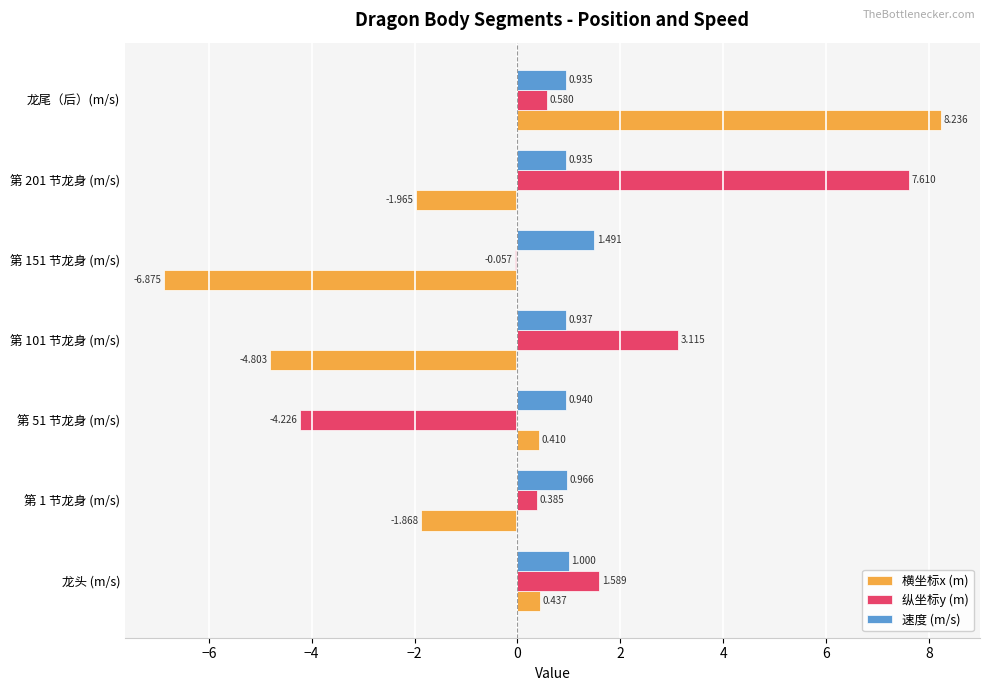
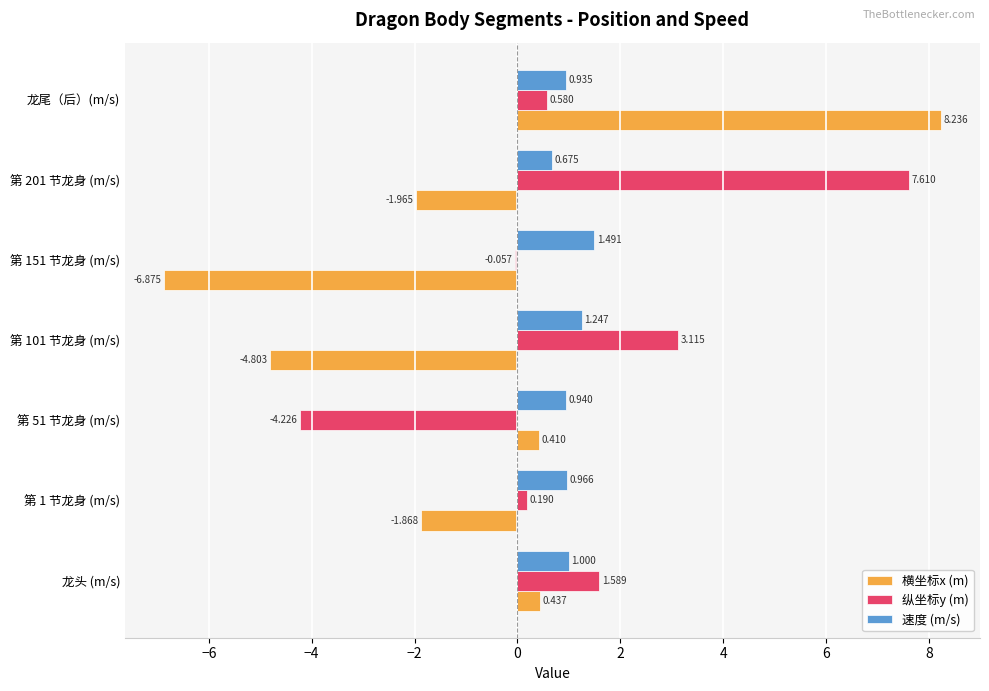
  {
    "横坐标x (m)": {
      "龙尾（后）(m/s)": 8.236,
      "第 201 节龙身 (m/s)": -1.965,
      "第 151 节龙身 (m/s)": -6.875,
      "第 101 节龙身 (m/s)": -4.803,
      "第 51 节龙身 (m/s)": 0.410,
      "第 1 节龙身 (m/s)": -1.868,
      "龙头 (m/s)": 0.437
    },
    "纵坐标y (m)": {
      "龙尾（后）(m/s)": 0.580,
      "第 201 节龙身 (m/s)": 7.610,
      "第 151 节龙身 (m/s)": -0.057,
      "第 101 节龙身 (m/s)": 3.115,
      "第 51 节龙身 (m/s)": -4.226,
-     "第 1 节龙身 (m/s)": 0.385,
+     "第 1 节龙身 (m/s)": 0.190,
      "龙头 (m/s)": 1.589
    },
    "速度 (m/s)": {
      "龙尾（后）(m/s)": 0.935,
-     "第 201 节龙身 (m/s)": 0.935,
+     "第 201 节龙身 (m/s)": 0.675,
      "第 151 节龙身 (m/s)": 1.491,
-     "第 101 节龙身 (m/s)": 0.937,
+     "第 101 节龙身 (m/s)": 1.247,
      "第 51 节龙身 (m/s)": 0.940,
      "第 1 节龙身 (m/s)": 0.966,
      "龙头 (m/s)": 1.000
    }
  }
